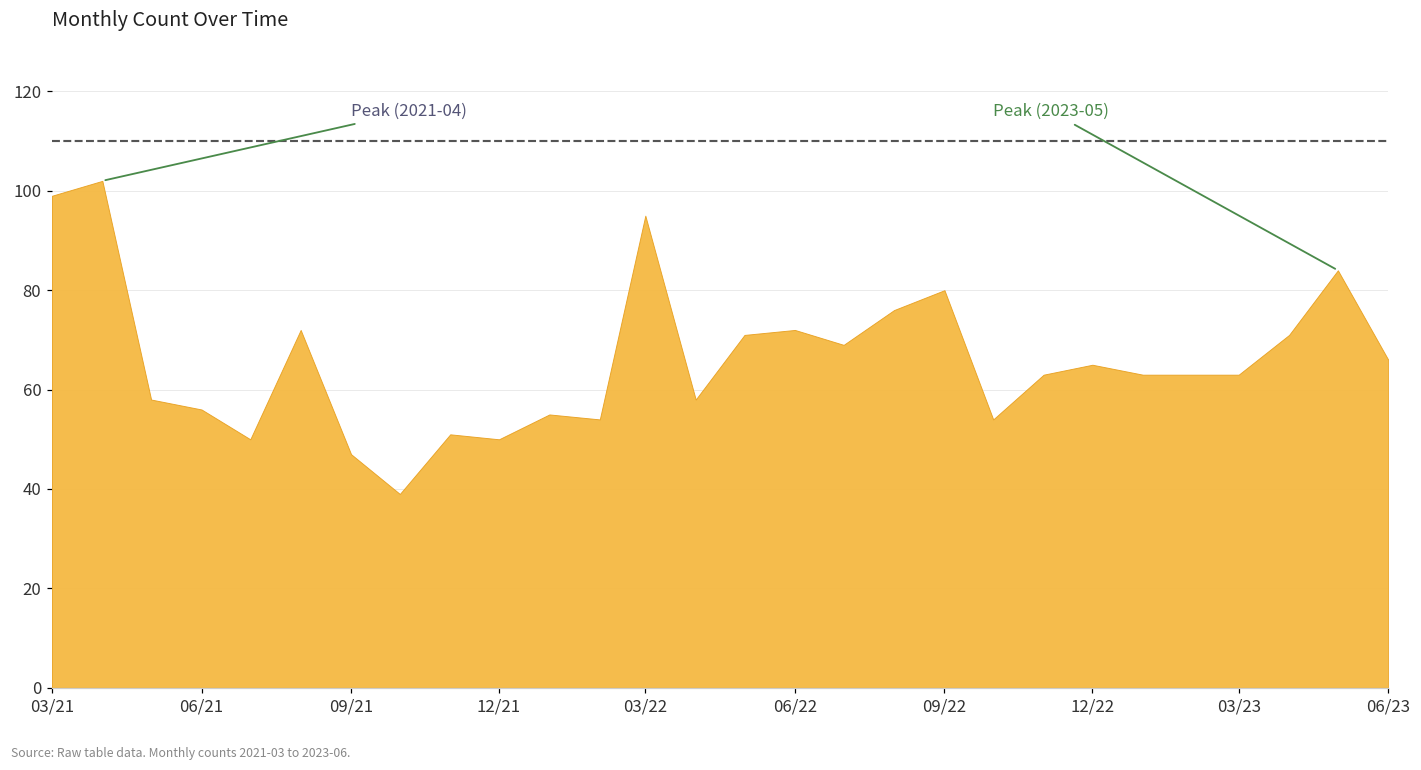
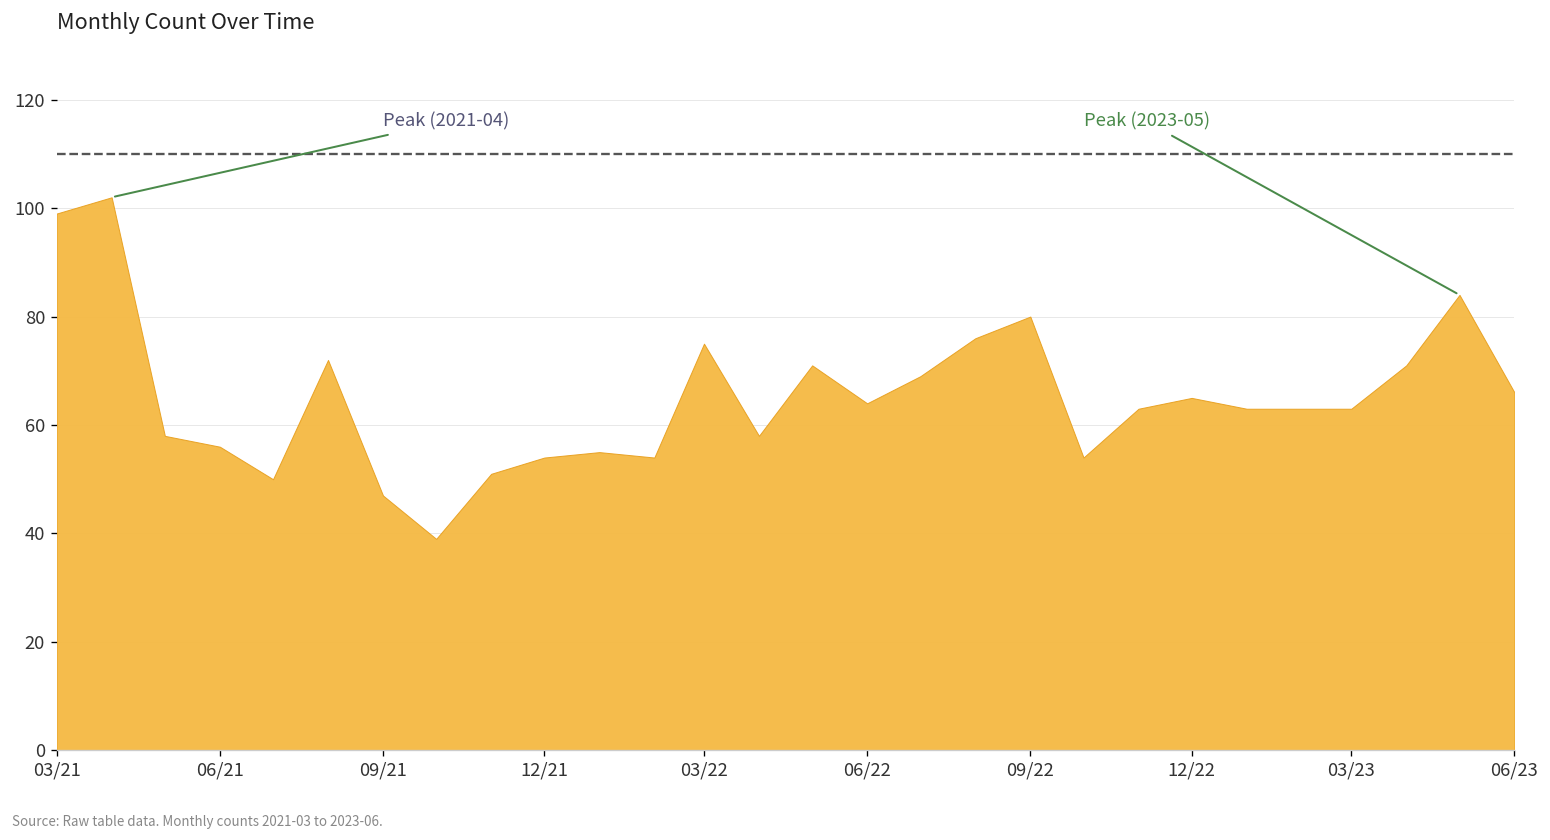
  {
    "03/21": 99,
    "06/21": 56,
    "09/21": 47,
-   "12/21": 50,
-   "03/22": 95,
-   "06/22": 72,
+   "12/21": 54,
+   "03/22": 75,
+   "06/22": 64,
    "09/22": 80,
    "12/22": 65,
    "03/23": 63,
    "06/23": 66
  }
